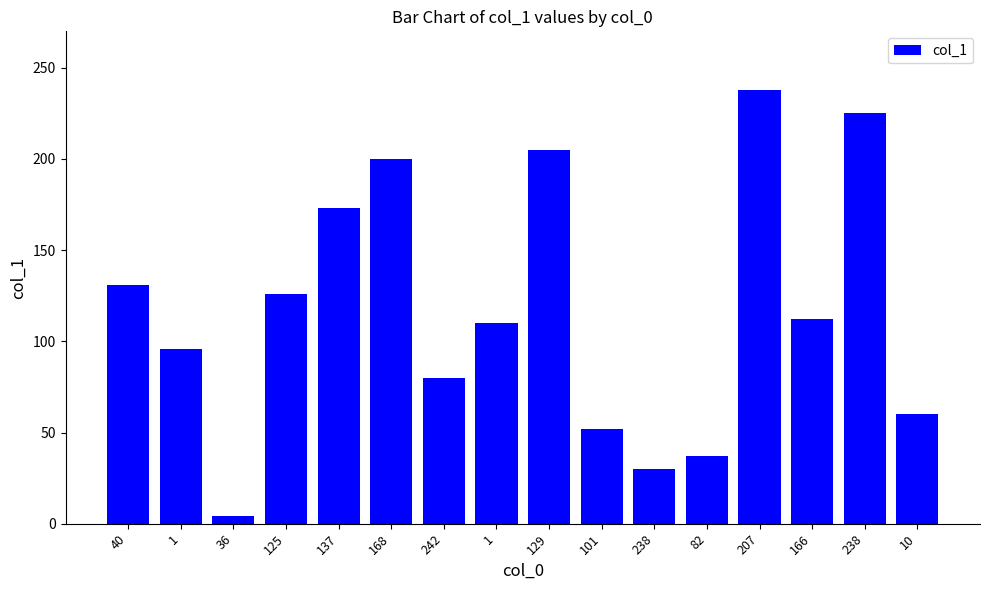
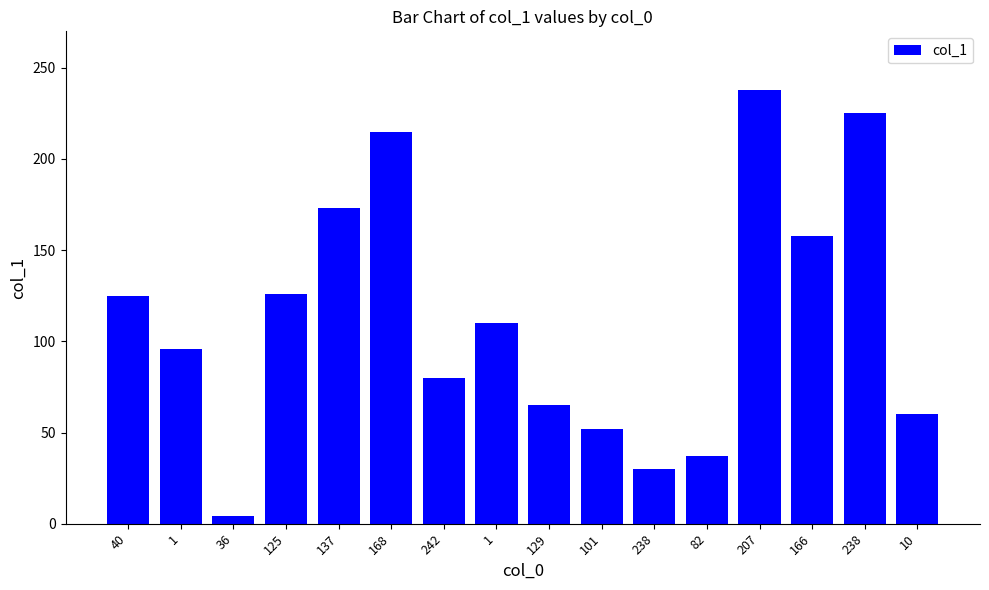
  {
-   "40": 131,
+   "40": 125,
    "36": 4,
    "125": 126,
    "137": 173,
-   "168": 200,
+   "168": 215,
    "242": 80,
-   "129": 205,
+   "129": 65,
    "101": 52,
    "82": 37,
    "207": 238,
-   "166": 112,
+   "166": 158,
    "10": 60
  }
